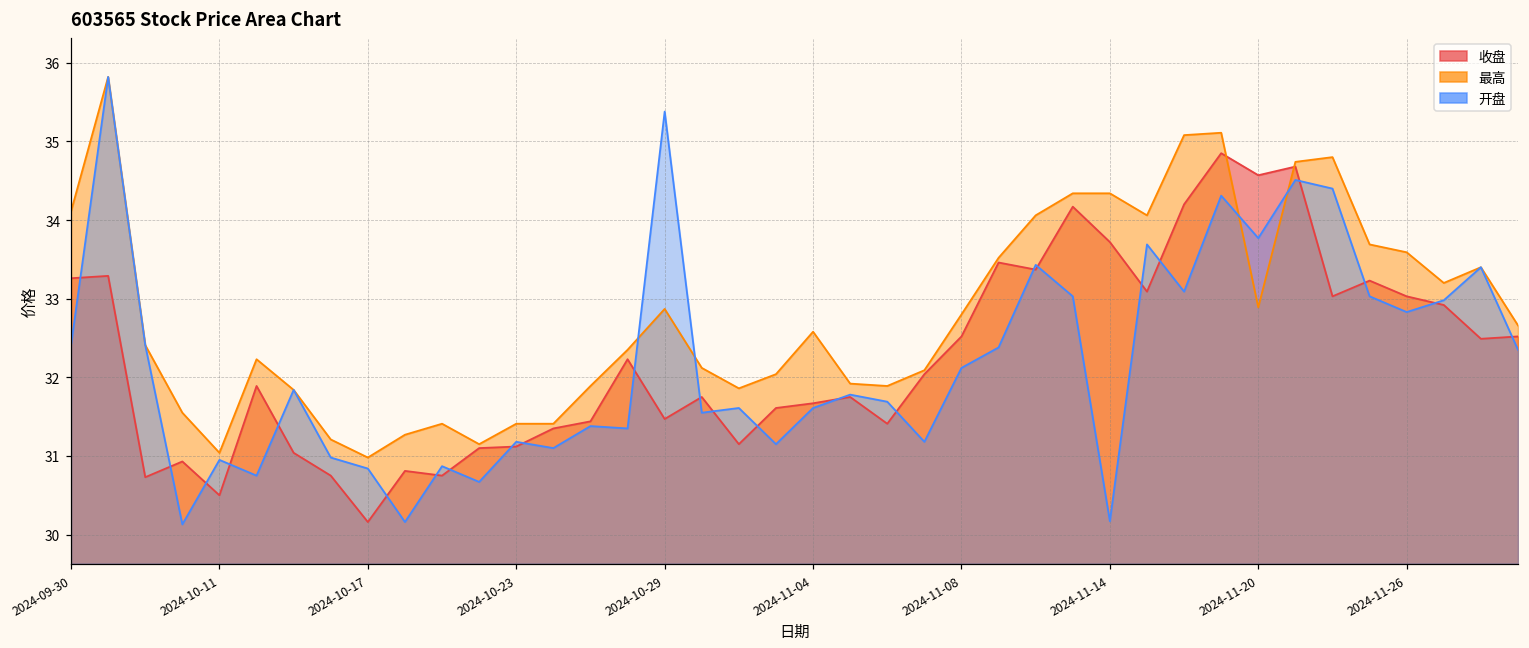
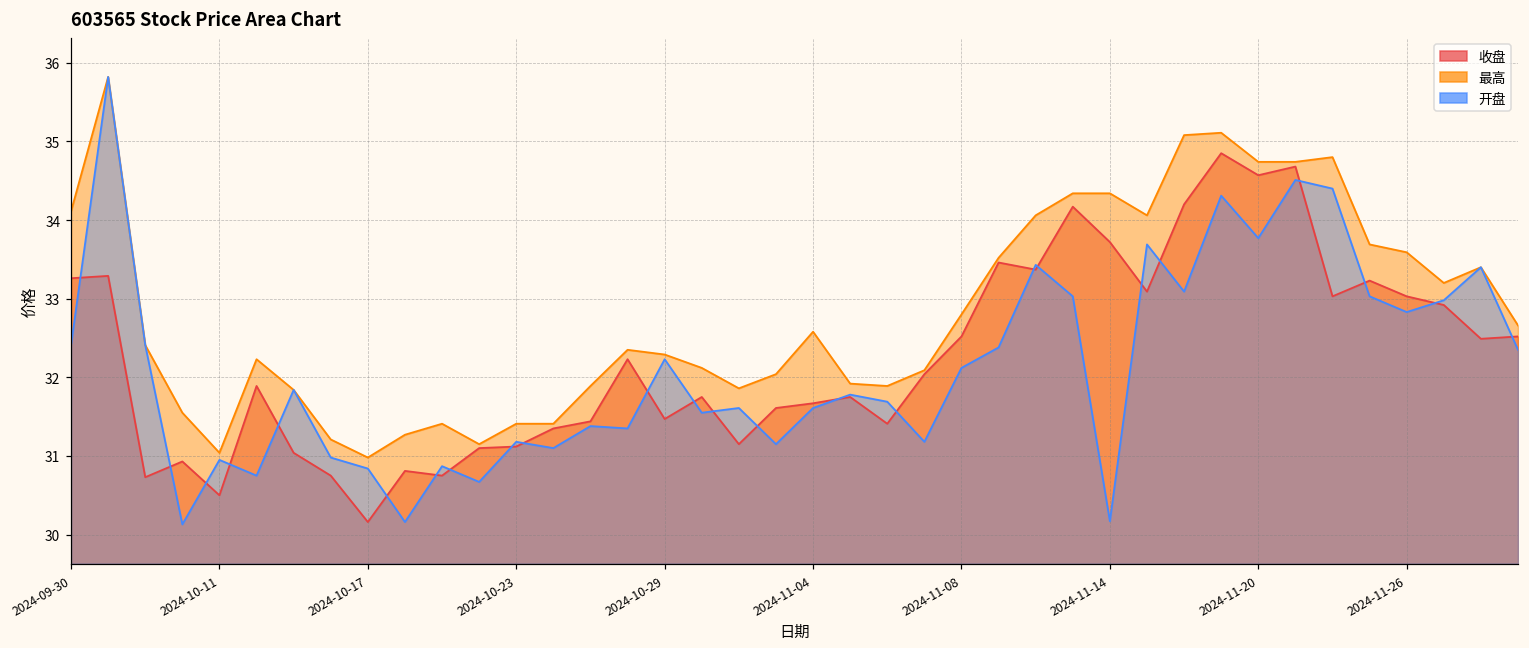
  {
    "收盘": {
      "2024-09-30": 33.3,
      "2024-10-11": 30.5,
      "2024-10-17": 30.2,
      "2024-10-23": 31.1,
      "2024-10-29": 31.5,
      "2024-11-04": 31.7,
      "2024-11-08": 32.5,
      "2024-11-14": 33.7,
      "2024-11-20": 34.6,
      "2024-11-26": 33.0
    },
    "最高": {
      "2024-09-30": 34.1,
      "2024-10-11": 31.0,
      "2024-10-17": 31.0,
      "2024-10-23": 31.4,
-     "2024-10-29": 32.9,
+     "2024-10-29": 32.3,
      "2024-11-04": 32.6,
      "2024-11-08": 32.8,
      "2024-11-14": 34.3,
-     "2024-11-20": 32.9,
+     "2024-11-20": 34.7,
      "2024-11-26": 33.6
    },
    "开盘": {
      "2024-09-30": 32.4,
      "2024-10-11": 31.0,
      "2024-10-17": 30.8,
      "2024-10-23": 31.2,
-     "2024-10-29": 35.4,
+     "2024-10-29": 32.2,
      "2024-11-04": 31.6,
      "2024-11-08": 32.1,
      "2024-11-14": 30.2,
      "2024-11-20": 33.8,
      "2024-11-26": 32.8
    }
  }
